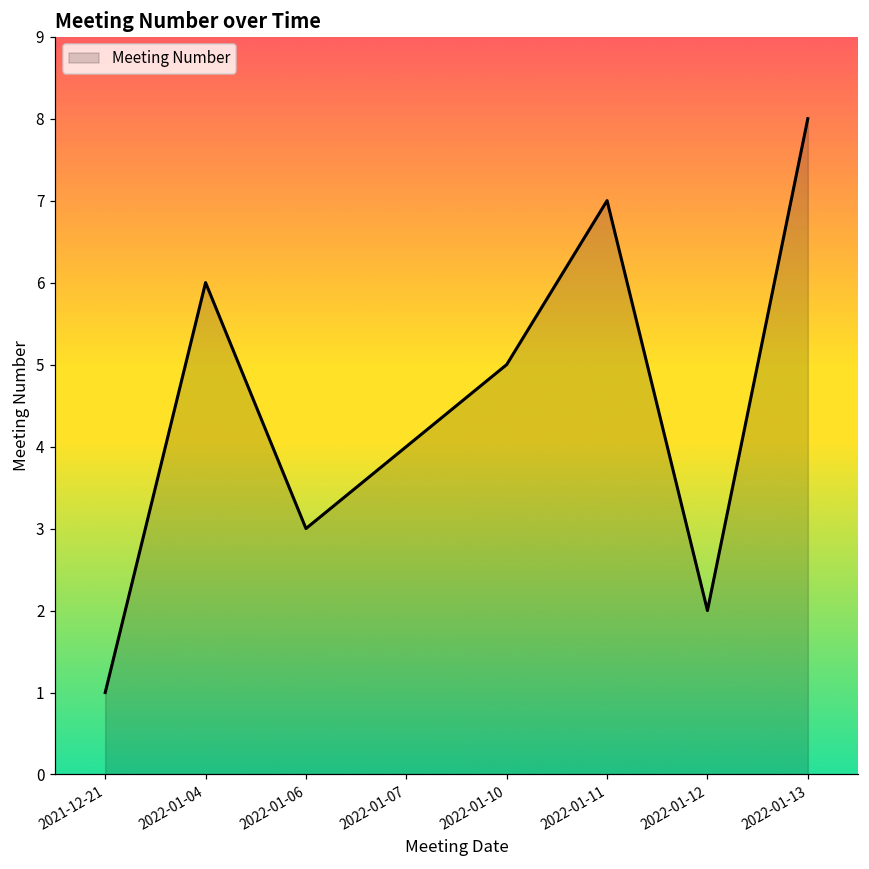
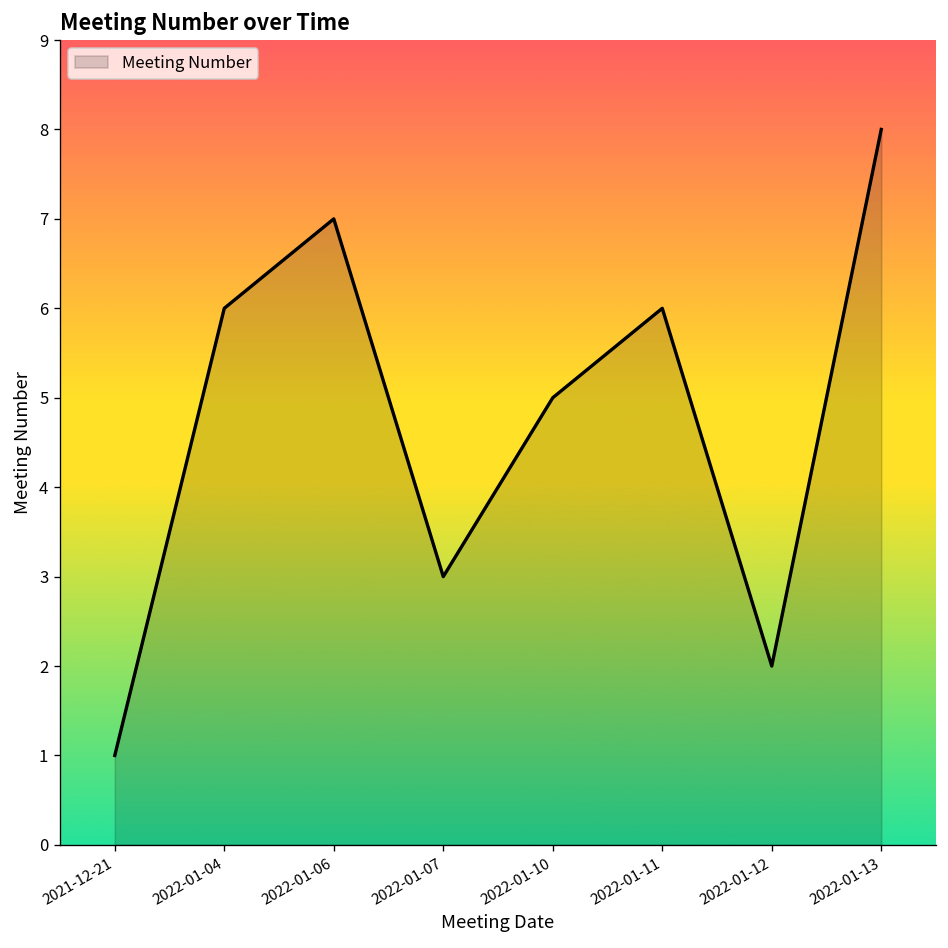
  {
    "2021-12-21": 1,
    "2022-01-04": 6,
-   "2022-01-06": 3,
-   "2022-01-07": 4,
+   "2022-01-06": 7,
+   "2022-01-07": 3,
    "2022-01-10": 5,
-   "2022-01-11": 7,
+   "2022-01-11": 6,
    "2022-01-12": 2,
    "2022-01-13": 8
  }
